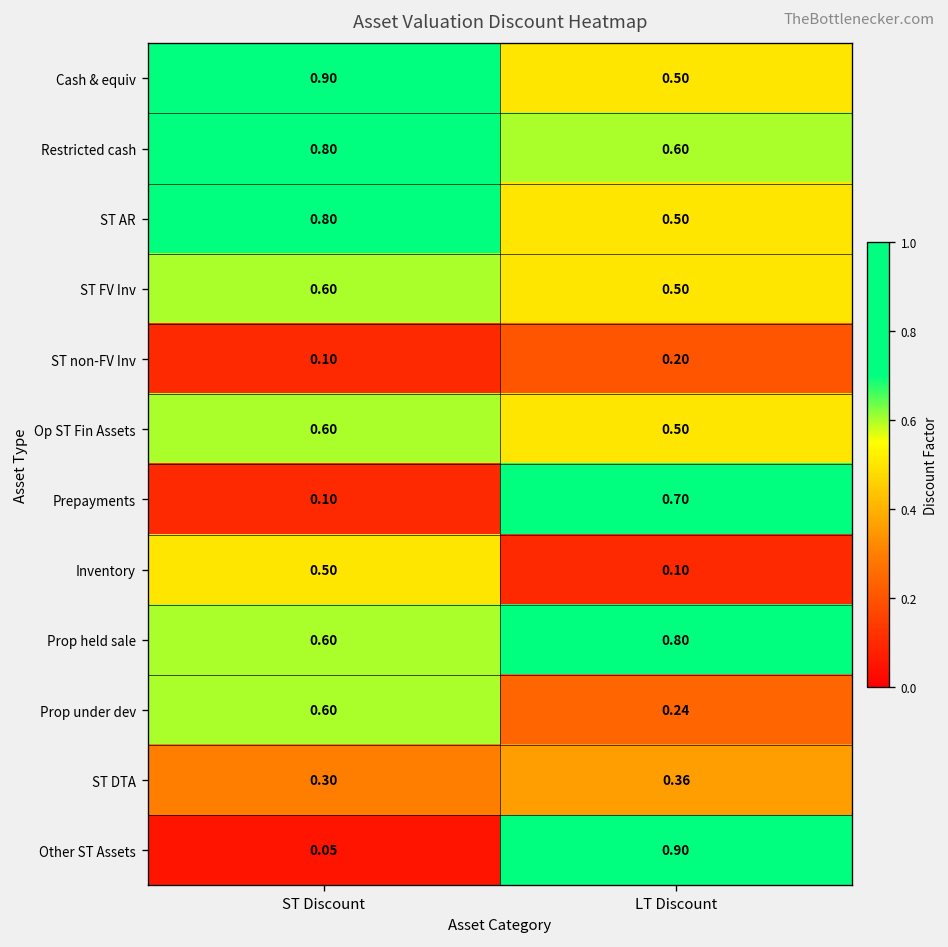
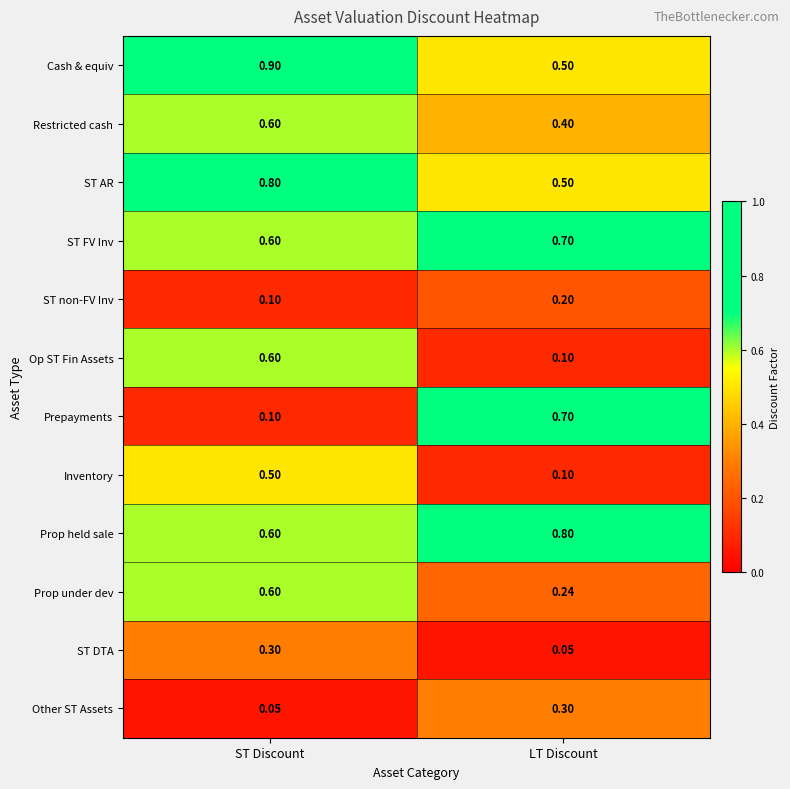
  {
    "Cash & equiv": {
      "ST Discount": 0.90,
      "LT Discount": 0.50
    },
    "Restricted cash": {
-     "ST Discount": 0.80,
-     "LT Discount": 0.60
+     "ST Discount": 0.60,
+     "LT Discount": 0.40
    },
    "ST AR": {
      "ST Discount": 0.80,
      "LT Discount": 0.50
    },
    "ST FV Inv": {
      "ST Discount": 0.60,
-     "LT Discount": 0.50
+     "LT Discount": 0.70
    },
    "ST non-FV Inv": {
      "ST Discount": 0.10,
      "LT Discount": 0.20
    },
    "Op ST Fin Assets": {
      "ST Discount": 0.60,
-     "LT Discount": 0.50
+     "LT Discount": 0.10
    },
    "Prepayments": {
      "ST Discount": 0.10,
      "LT Discount": 0.70
    },
    "Inventory": {
      "ST Discount": 0.50,
      "LT Discount": 0.10
    },
    "Prop held sale": {
      "ST Discount": 0.60,
      "LT Discount": 0.80
    },
    "Prop under dev": {
      "ST Discount": 0.60,
      "LT Discount": 0.24
    },
    "ST DTA": {
      "ST Discount": 0.30,
-     "LT Discount": 0.36
+     "LT Discount": 0.05
    },
    "Other ST Assets": {
      "ST Discount": 0.05,
-     "LT Discount": 0.90
+     "LT Discount": 0.30
    }
  }
